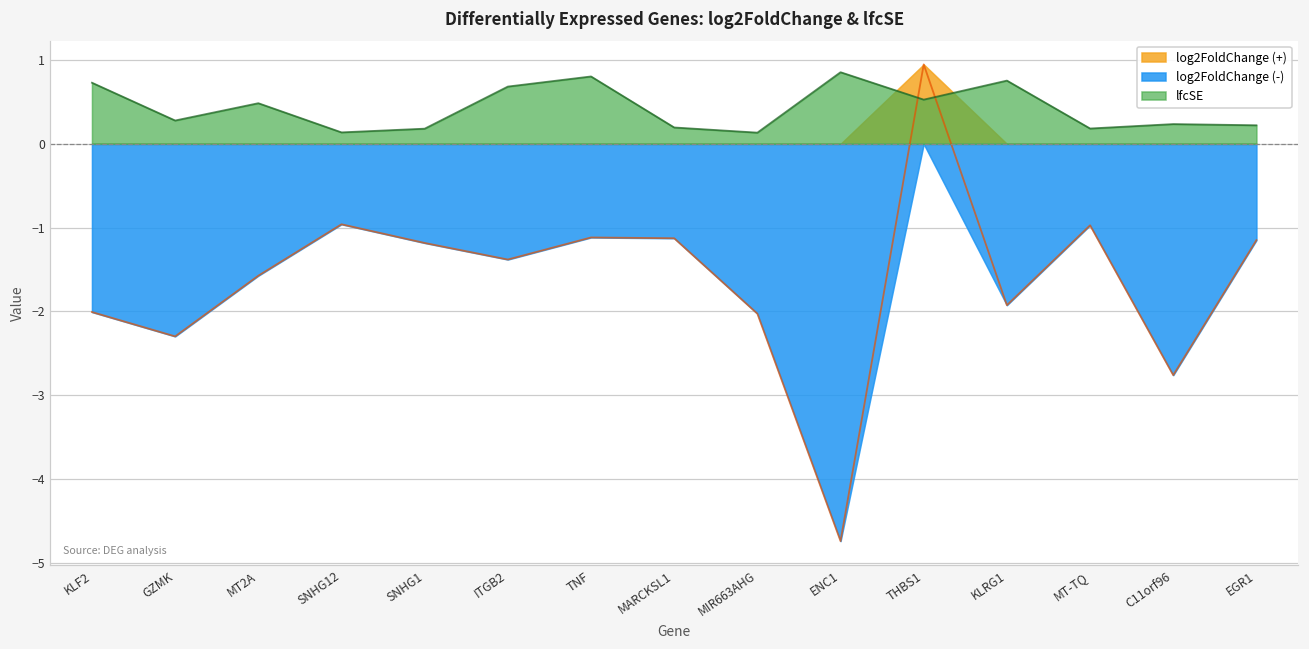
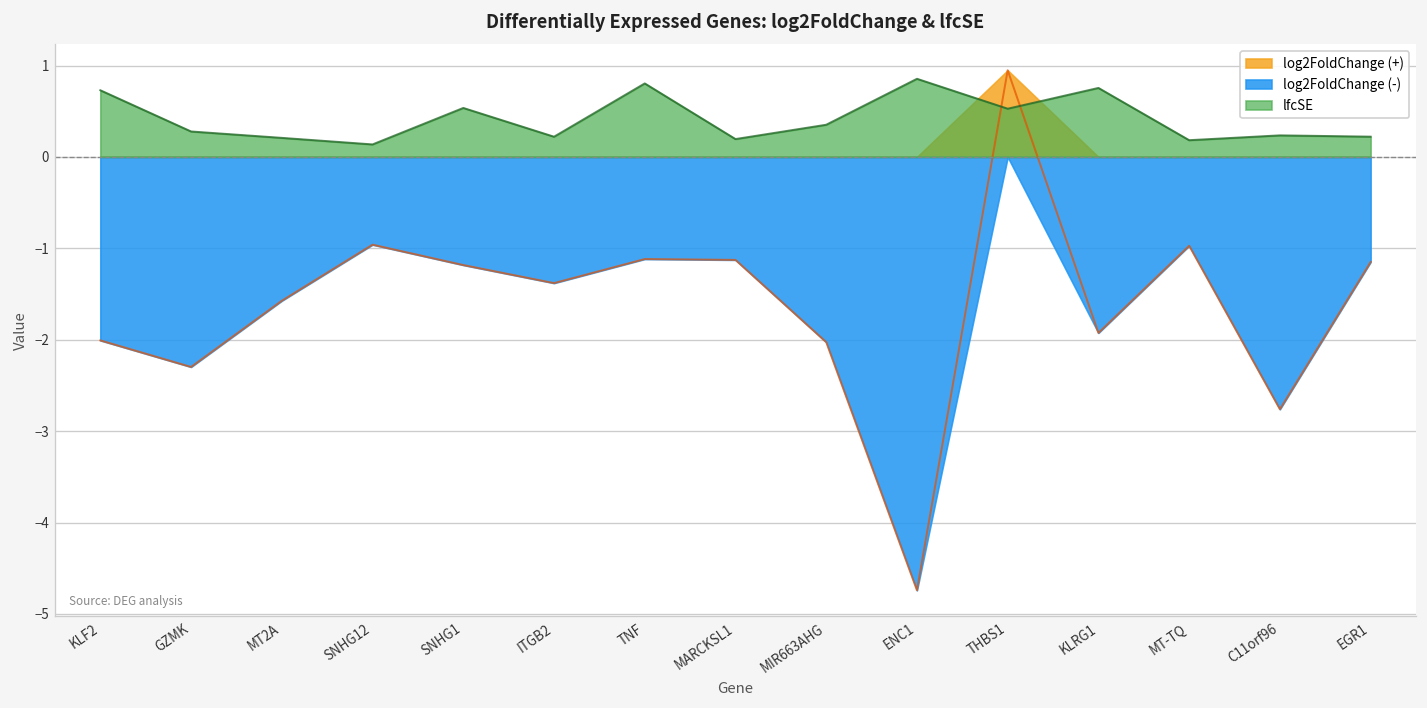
  {
    "log2FoldChange (-)": {
      "THBS1": 0.0
    },
    "lfcSE": {
      "KLF2": 0.7,
      "GZMK": 0.3,
-     "MT2A": 0.5,
+     "MT2A": 0.2,
      "SNHG12": 0.1,
-     "SNHG1": 0.2,
-     "ITGB2": 0.7,
+     "SNHG1": 0.5,
+     "ITGB2": 0.2,
      "TNF": 0.8,
      "MARCKSL1": 0.2,
-     "MIR663AHG": 0.1,
+     "MIR663AHG": 0.4,
      "ENC1": 0.9,
      "THBS1": 0.5,
      "KLRG1": 0.8,
      "MT-TQ": 0.2,
      "C11orf96": 0.2,
      "EGR1": 0.2
    }
  }
